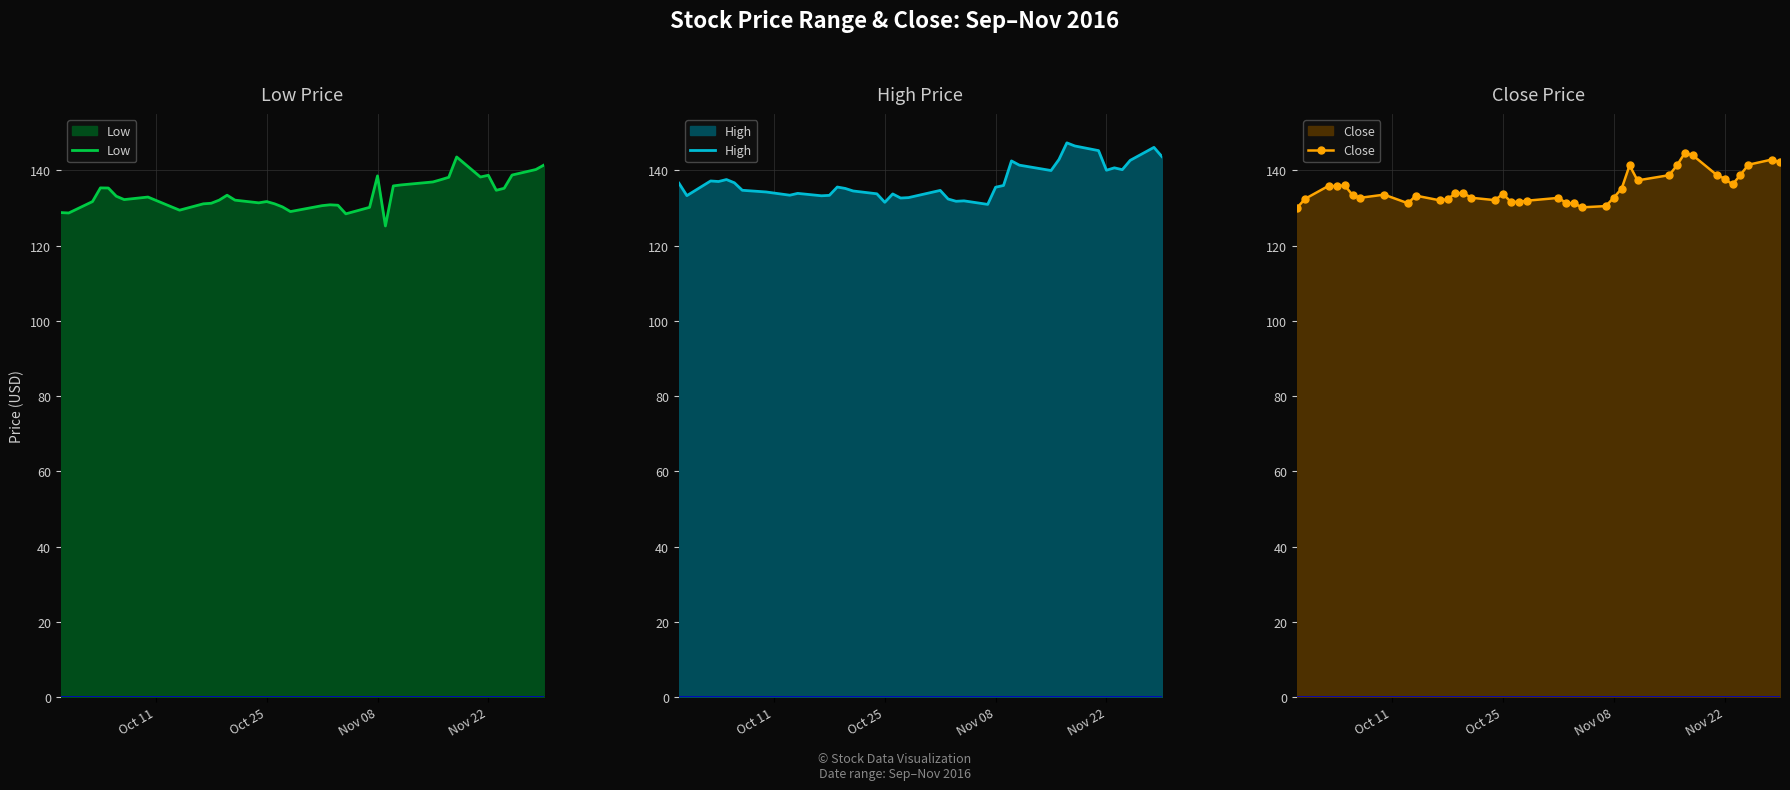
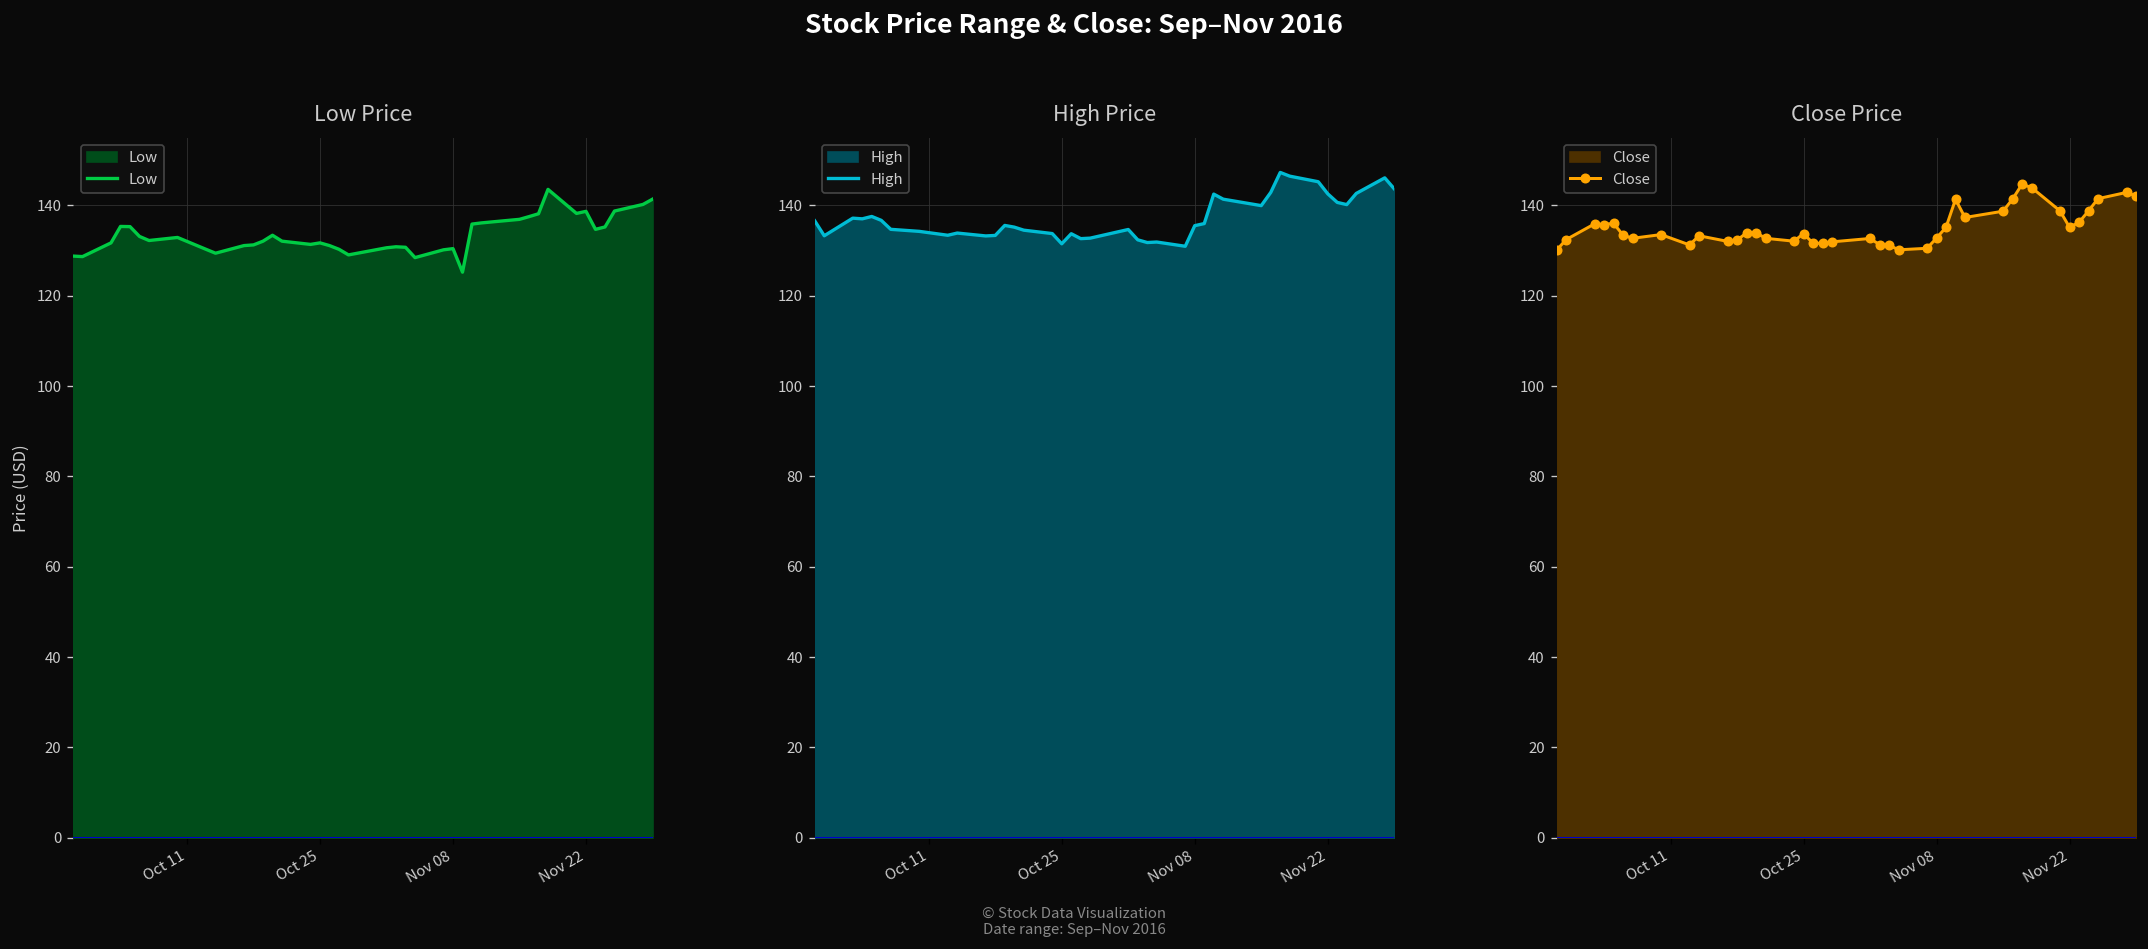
  {
    "Low Price": {
      "Oct 25": 132,
-     "Nov 08": 139,
+     "Nov 08": 130,
      "Nov 22": 139
    },
    "High Price": {
      "Oct 25": 131,
      "Nov 08": 136,
-     "Nov 22": 140
+     "Nov 22": 143
    },
    "Close Price": {
      "Oct 25": 134,
      "Nov 08": 133,
-     "Nov 22": 138
+     "Nov 22": 135
    }
  }
